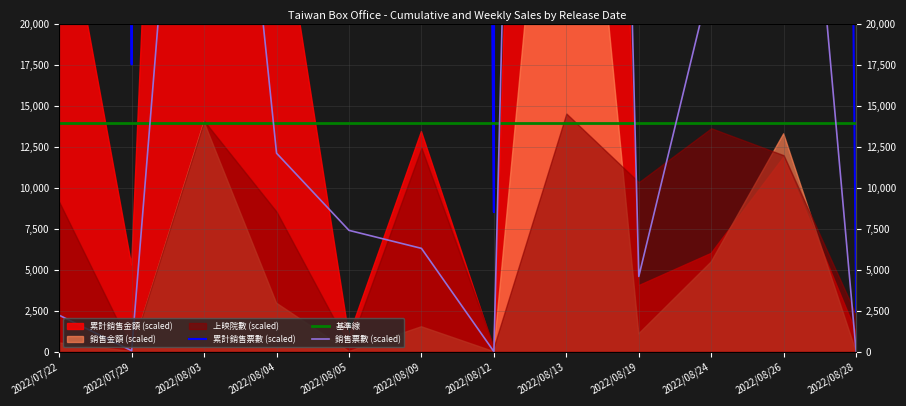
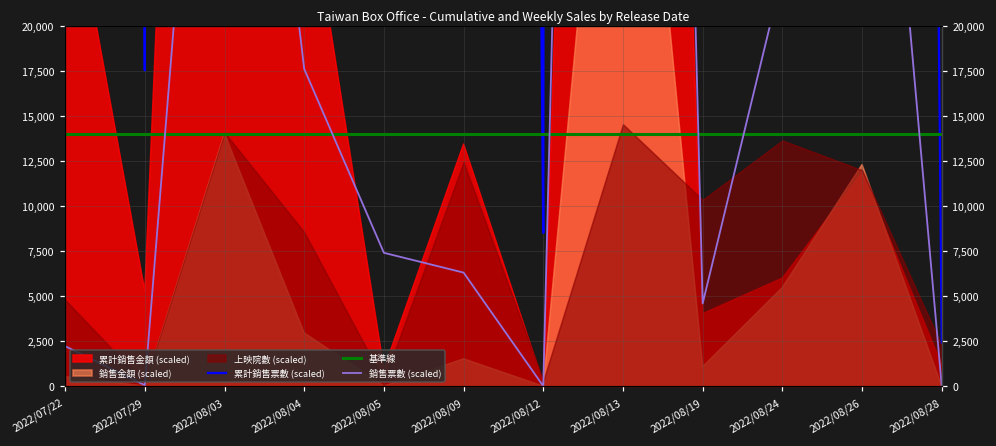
  {
    "累計銷售票數 (scaled)": {
      "2022/07/29": "17,600",
      "2022/08/12": "8,500",
      "2022/08/28": "2,400"
    },
    "累計銷售金額 (scaled)": {
      "2022/07/29": "5,300",
      "2022/08/09": "13,500",
      "2022/08/19": "4,000",
      "2022/08/24": "6,000",
      "2022/08/28": "1,200"
    },
    "基準線": {
      "2022/07/22": "14,000",
      "2022/07/29": "14,000",
      "2022/08/04": "14,000",
      "2022/08/05": "14,000",
      "2022/08/09": "14,000",
      "2022/08/12": "14,000",
      "2022/08/13": "14,000",
      "2022/08/19": "14,000",
      "2022/08/24": "14,000",
      "2022/08/26": "14,000",
      "2022/08/28": "14,000"
    },
    "銷售金額 (scaled)": {
      "2022/07/22": "500",
      "2022/08/04": "3,000",
      "2022/08/09": "1,500",
      "2022/08/19": "1,100",
      "2022/08/24": "5,500",
-     "2022/08/26": "13,300"
+     "2022/08/26": "12,300"
    },
    "上映院數 (scaled)": {
-     "2022/07/22": "9,200",
+     "2022/07/22": "4,800",
      "2022/08/04": "8,600",
      "2022/08/09": "12,500",
      "2022/08/13": "14,600",
      "2022/08/19": "10,400",
      "2022/08/24": "13,700",
      "2022/08/28": "2,300"
    },
    "銷售票數 (scaled)": {
      "2022/07/22": "2,200",
-     "2022/08/04": "12,100",
+     "2022/08/04": "17,600",
      "2022/08/05": "7,400",
      "2022/08/09": "6,300",
      "2022/08/19": "4,600"
    }
  }
